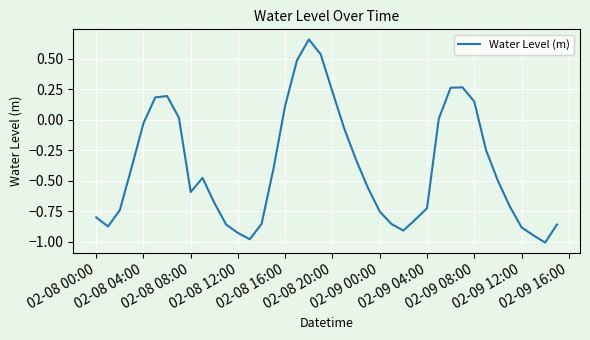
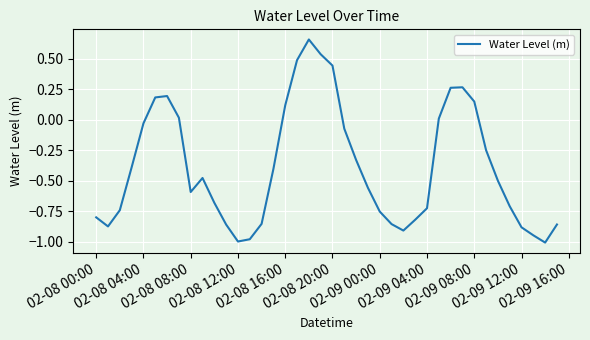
  {
    "02-08 00:00": -0.80,
    "02-08 04:00": -0.03,
    "02-08 08:00": -0.59,
-   "02-08 12:00": -0.93,
+   "02-08 12:00": -1.00,
    "02-08 16:00": 0.12,
-   "02-08 20:00": 0.23,
+   "02-08 20:00": 0.45,
    "02-09 00:00": -0.75,
    "02-09 04:00": -0.72,
    "02-09 08:00": 0.15,
    "02-09 12:00": -0.88
  }
